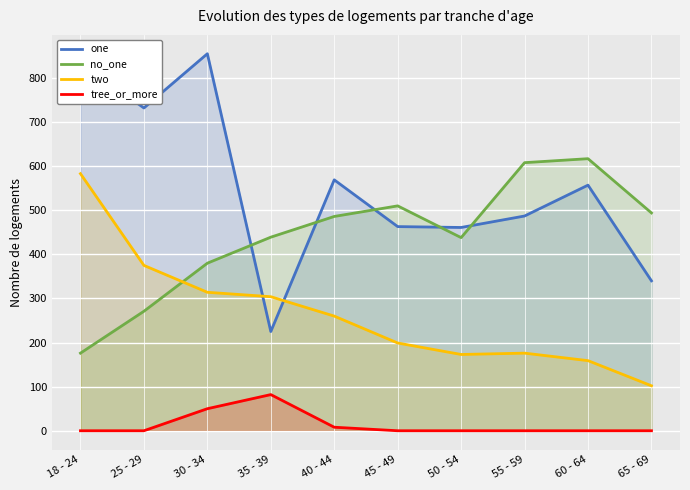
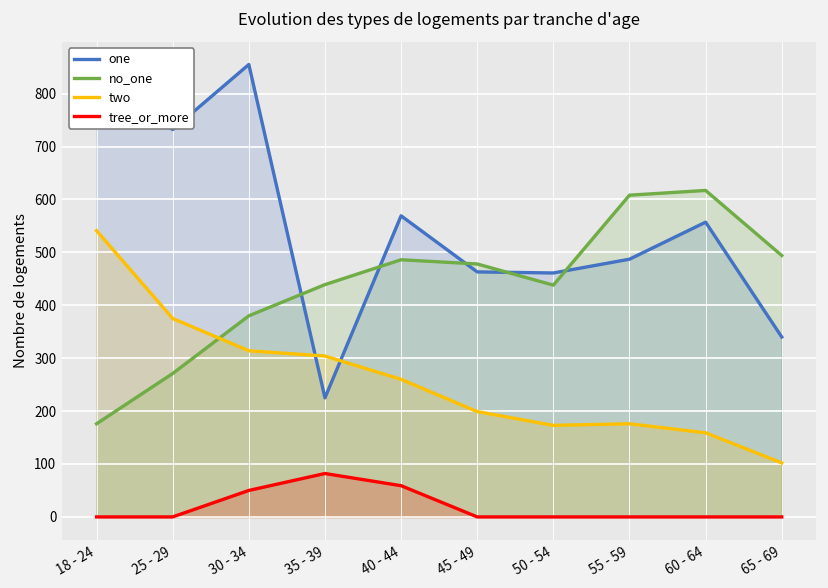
  {
    "one": {
      "25 - 29": 730,
      "30 - 34": 860,
      "35 - 39": 230,
      "40 - 44": 570,
      "45 - 49": 460,
      "50 - 54": 460,
      "55 - 59": 490,
      "60 - 64": 560,
      "65 - 69": 340
    },
    "no_one": {
      "18 - 24": 180,
      "25 - 29": 270,
      "30 - 34": 380,
      "35 - 39": 440,
      "40 - 44": 490,
-     "45 - 49": 510,
+     "45 - 49": 480,
      "50 - 54": 440,
      "55 - 59": 610,
      "60 - 64": 620,
      "65 - 69": 490
    },
    "two": {
-     "18 - 24": 580,
+     "18 - 24": 540,
      "25 - 29": 380,
      "30 - 34": 310,
      "35 - 39": 300,
      "40 - 44": 260,
      "45 - 49": 200,
      "50 - 54": 170,
      "55 - 59": 180,
      "60 - 64": 160,
      "65 - 69": 100
    },
    "tree_or_more": {
      "18 - 24": 0,
      "25 - 29": 0,
      "30 - 34": 50,
      "35 - 39": 80,
-     "40 - 44": 10,
+     "40 - 44": 60,
      "45 - 49": 0,
      "50 - 54": 0,
      "55 - 59": 0,
      "60 - 64": 0,
      "65 - 69": 0
    }
  }
